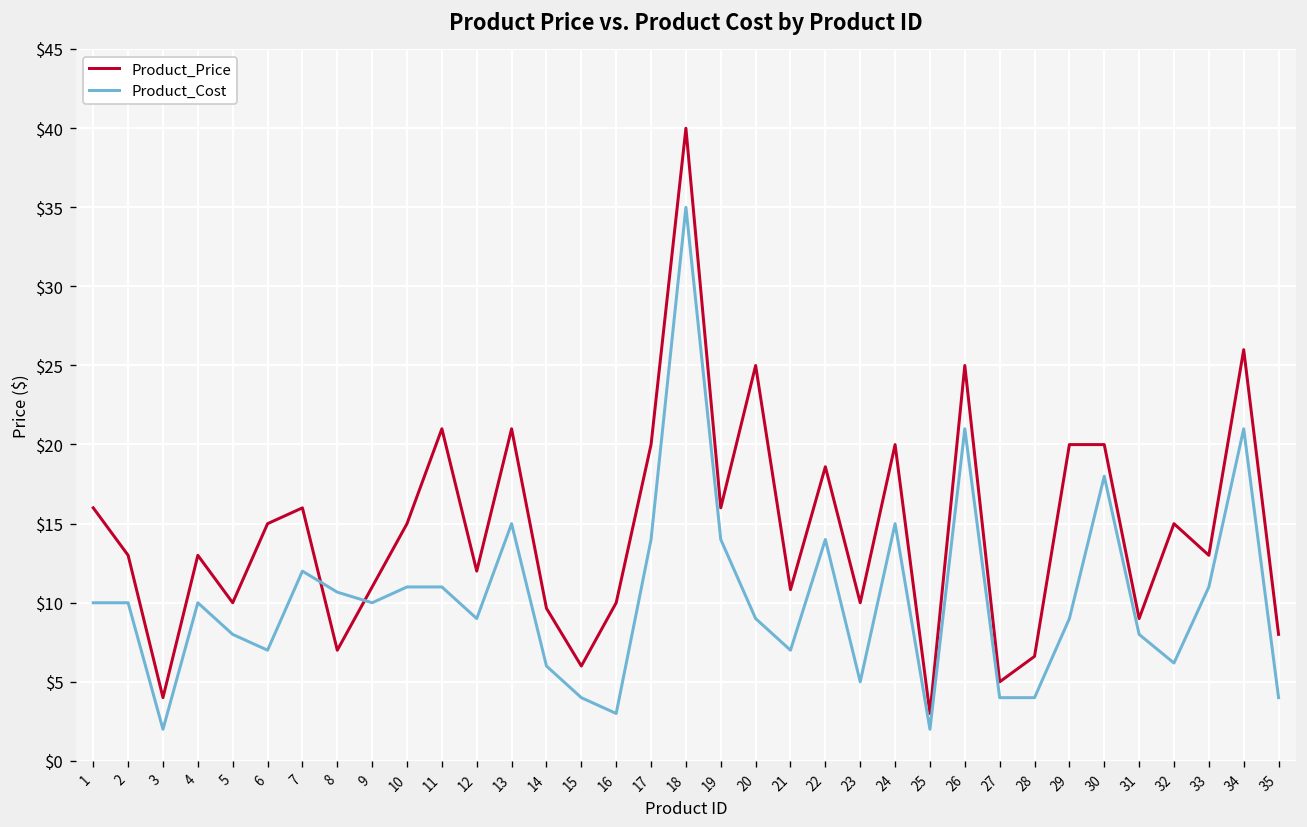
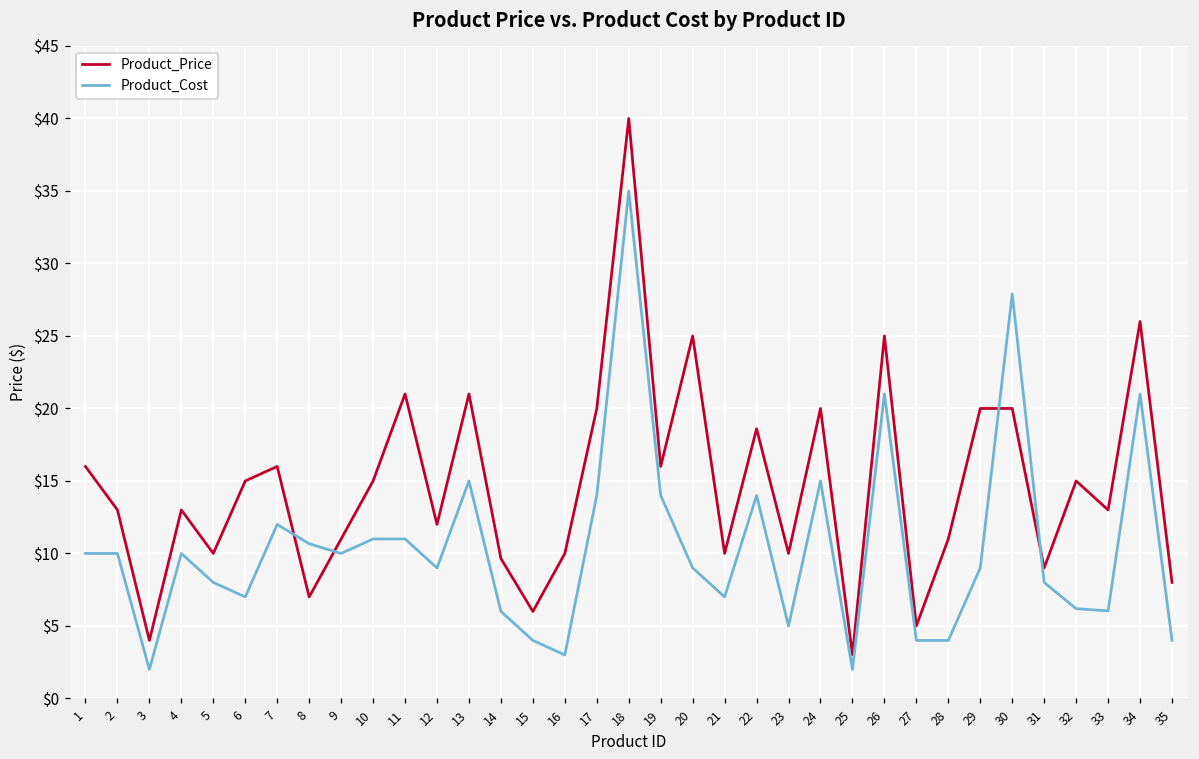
  {
    "Product_Price": {
      "1": "$16.0",
      "2": "$13.0",
      "3": "$4.0",
      "4": "$13.0",
      "5": "$10.0",
      "6": "$15.0",
      "7": "$16.0",
      "8": "$7.0",
      "9": "$11.0",
      "10": "$15.0",
      "11": "$21.0",
      "12": "$12.0",
      "13": "$21.0",
      "14": "$9.6",
      "15": "$6.0",
      "16": "$10.0",
      "17": "$20.0",
      "18": "$40.0",
      "19": "$16.0",
      "20": "$25.0",
-     "21": "$10.8",
+     "21": "$10.0",
      "22": "$18.6",
      "23": "$10.0",
      "24": "$20.0",
      "25": "$3.0",
      "26": "$25.0",
      "27": "$5.0",
-     "28": "$6.6",
+     "28": "$11.0",
      "29": "$20.0",
      "30": "$20.0",
      "31": "$9.0",
      "32": "$15.0",
      "33": "$13.0",
      "34": "$26.0",
      "35": "$8.0"
    },
    "Product_Cost": {
      "1": "$10.0",
      "2": "$10.0",
      "3": "$2.0",
      "4": "$10.0",
      "5": "$8.0",
      "6": "$7.0",
      "7": "$12.0",
      "8": "$10.7",
      "9": "$10.0",
      "10": "$11.0",
      "11": "$11.0",
      "12": "$9.0",
      "13": "$15.0",
      "14": "$6.0",
      "15": "$4.0",
      "16": "$3.0",
      "17": "$14.0",
      "18": "$35.0",
      "19": "$14.0",
      "20": "$9.0",
      "21": "$7.0",
      "22": "$14.0",
      "23": "$5.0",
      "24": "$15.0",
      "25": "$2.0",
      "26": "$21.0",
      "27": "$4.0",
      "28": "$4.0",
      "29": "$9.0",
-     "30": "$18.0",
+     "30": "$27.9",
      "31": "$8.0",
      "32": "$6.2",
-     "33": "$11.0",
+     "33": "$6.0",
      "34": "$21.0",
      "35": "$4.0"
    }
  }
